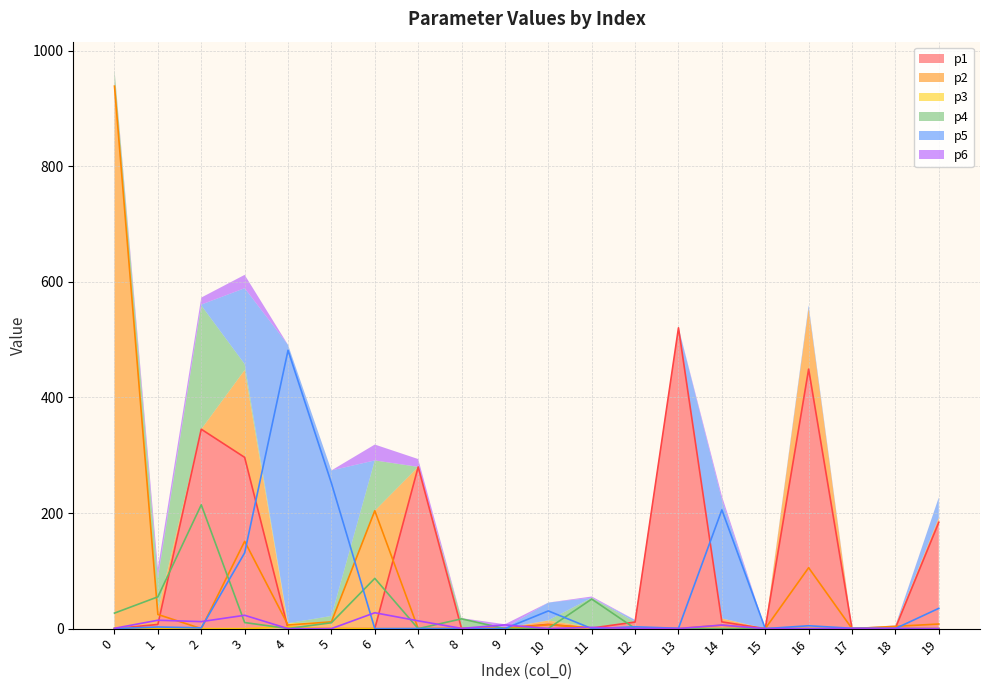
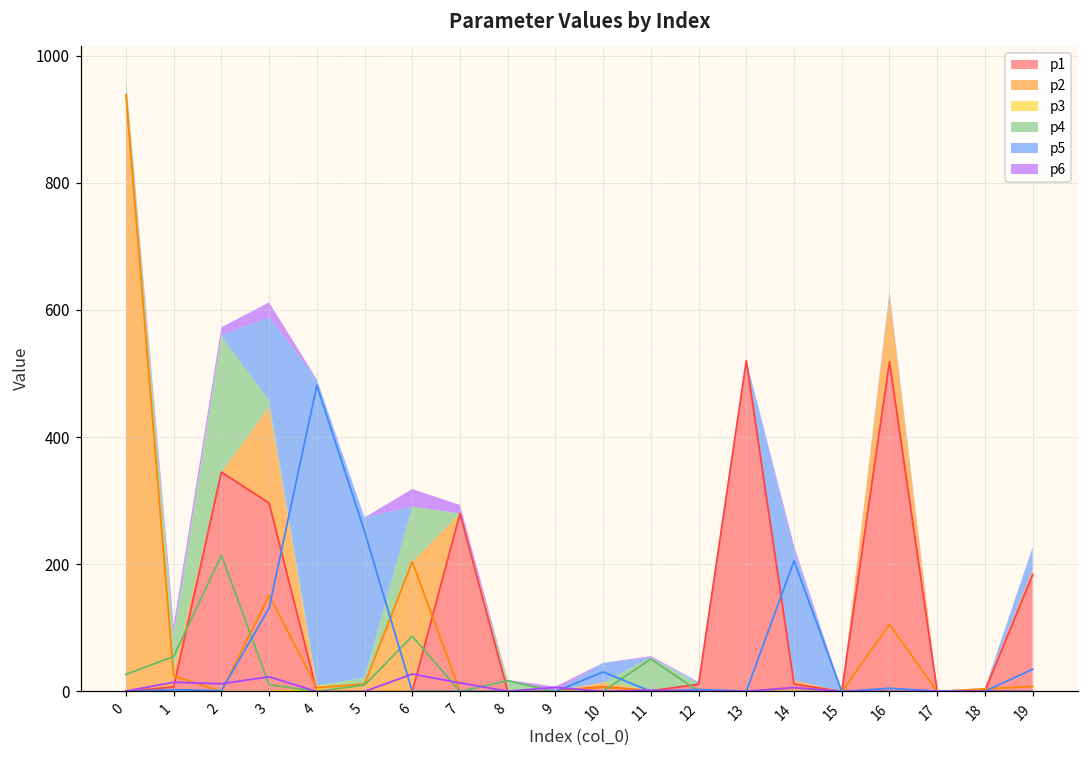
  {
    "p1": {
      "1": 10,
      "3": 300,
      "14": 10,
-     "16": 450,
+     "16": 520,
      "19": 180
    }
  }
